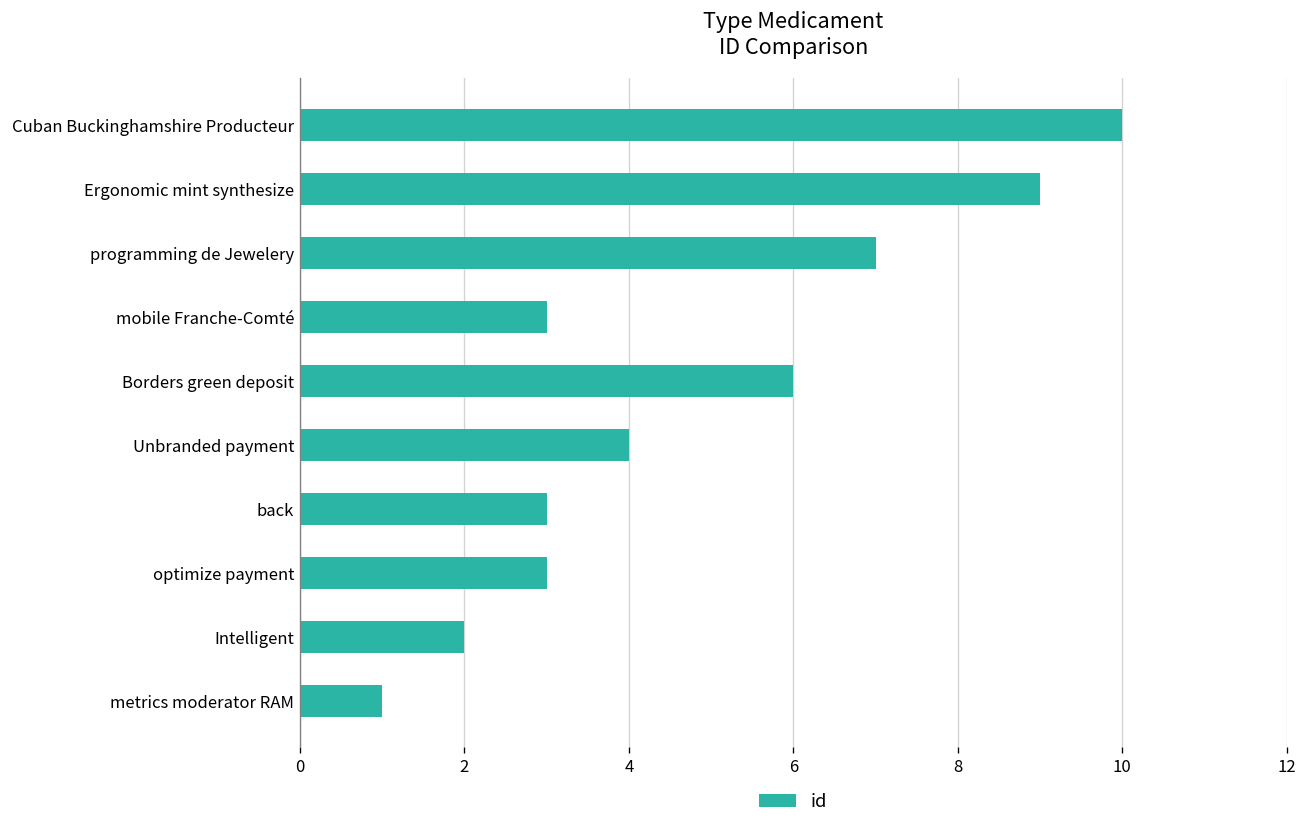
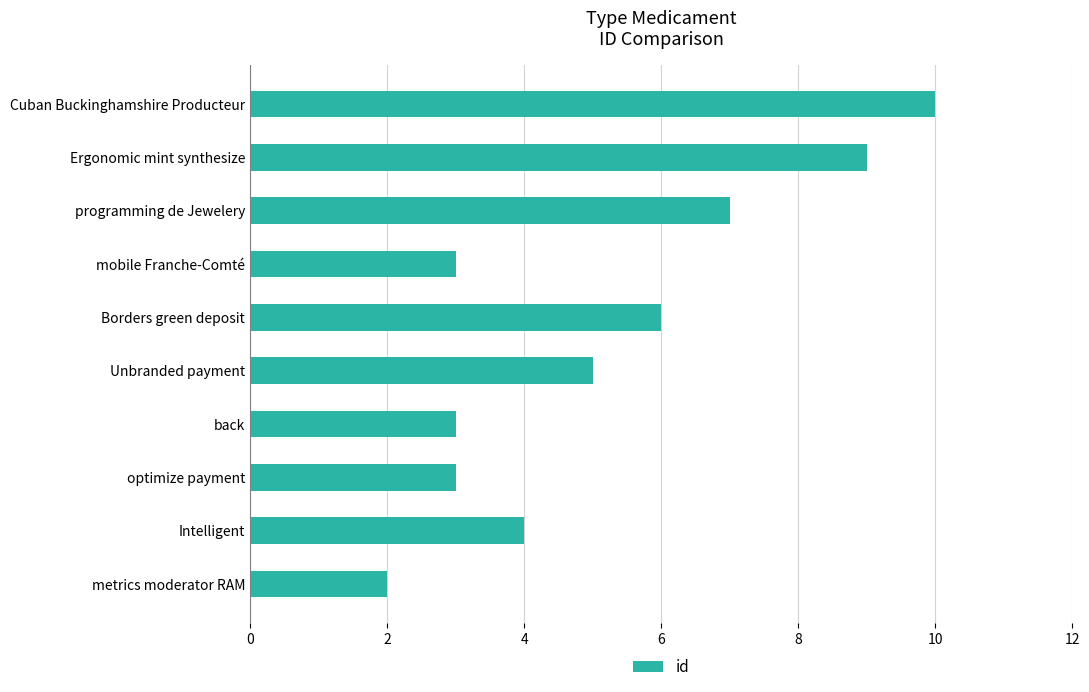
  {
    "Cuban Buckinghamshire Producteur": 10,
    "Ergonomic mint synthesize": 9,
    "programming de Jewelery": 7,
    "mobile Franche-Comté": 3,
    "Borders green deposit": 6,
-   "Unbranded payment": 4,
+   "Unbranded payment": 5,
    "back": 3,
    "optimize payment": 3,
-   "Intelligent": 2,
-   "metrics moderator RAM": 1
+   "Intelligent": 4,
+   "metrics moderator RAM": 2
  }
